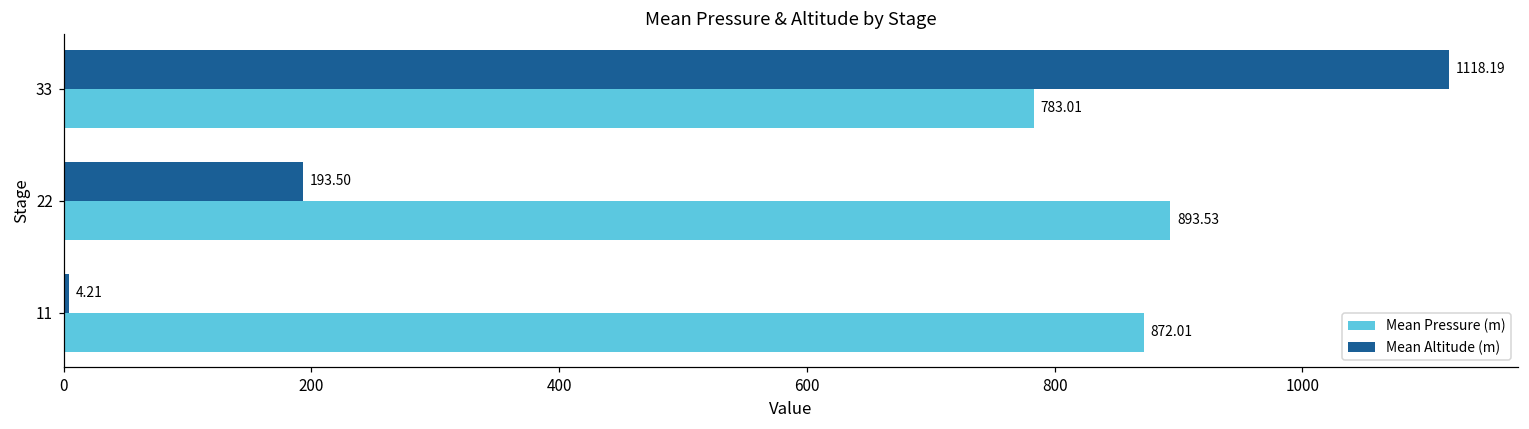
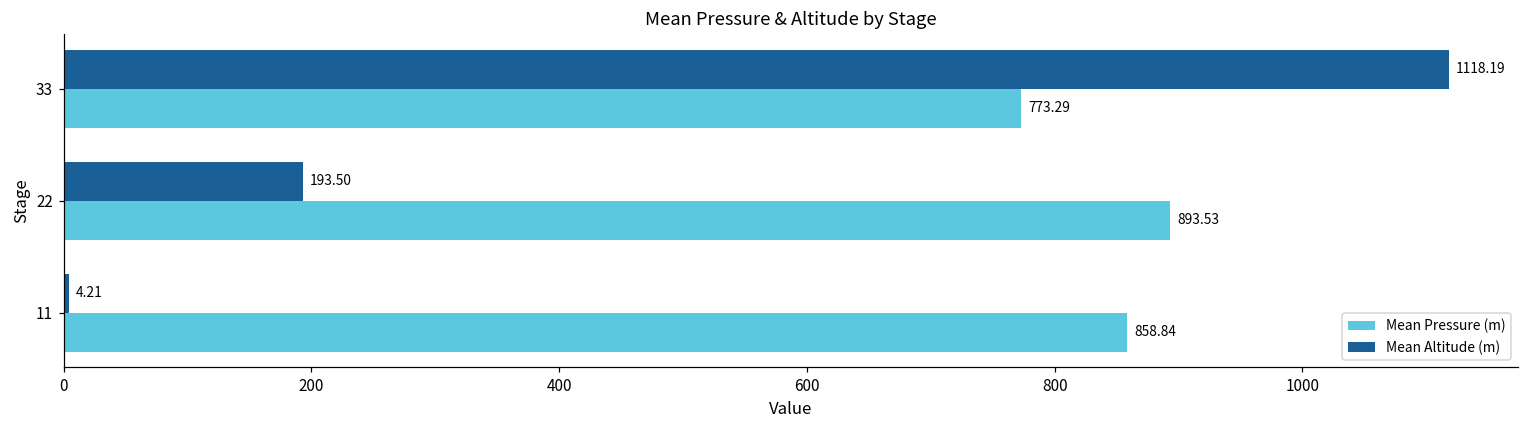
  {
    "Mean Pressure (m)": {
-     "33": 783.01,
+     "33": 773.29,
      "22": 893.53,
-     "11": 872.01
+     "11": 858.84
    },
    "Mean Altitude (m)": {
      "33": 1118.19,
      "22": 193.50,
      "11": 4.21
    }
  }
